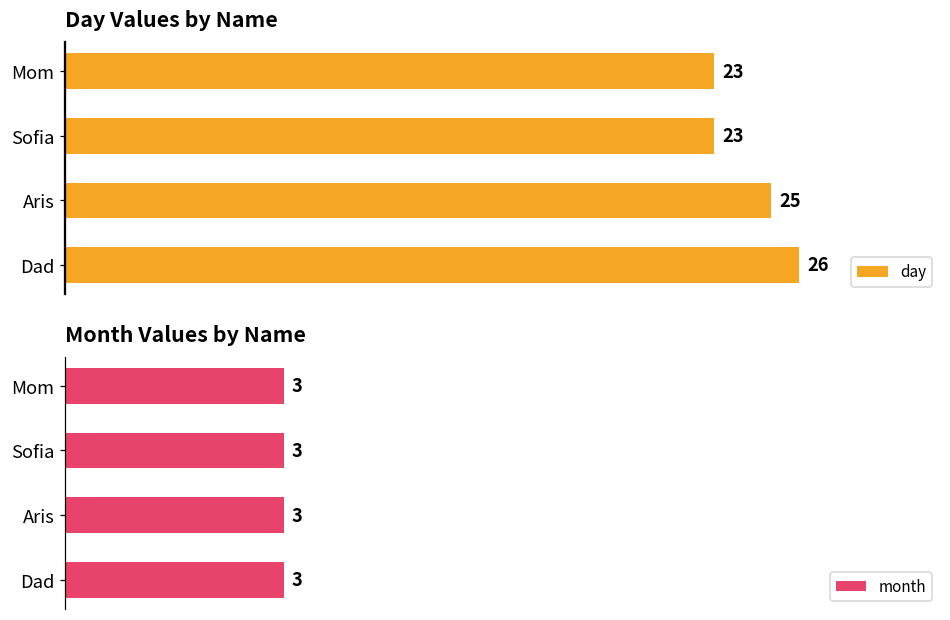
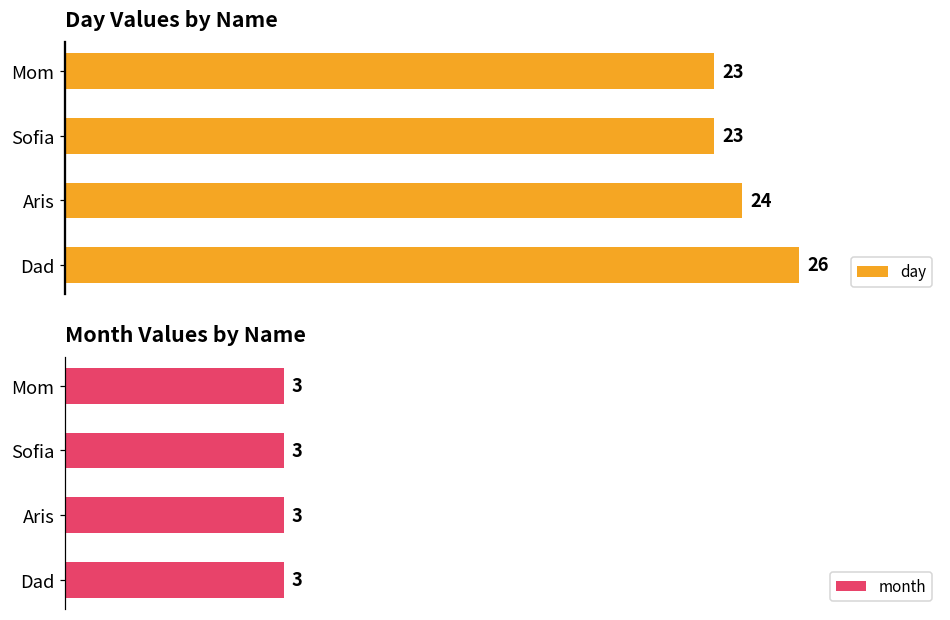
  {
    "Day Values by Name": {
      "Mom": 23,
      "Sofia": 23,
-     "Aris": 25,
+     "Aris": 24,
      "Dad": 26
    },
    "Month Values by Name": {
      "Mom": 3,
      "Sofia": 3,
      "Aris": 3,
      "Dad": 3
    }
  }
